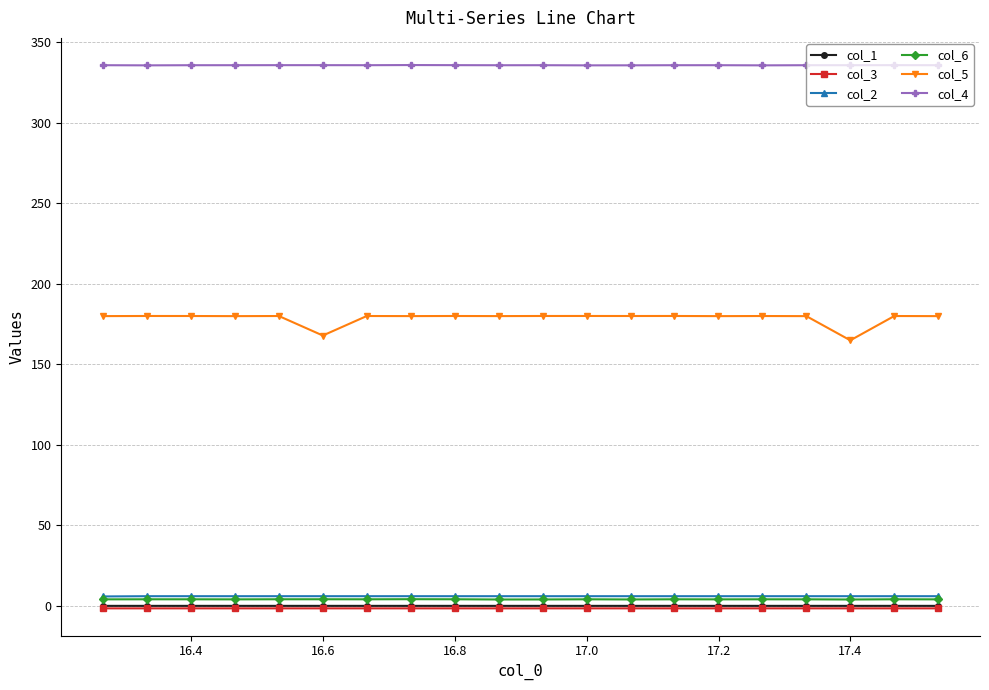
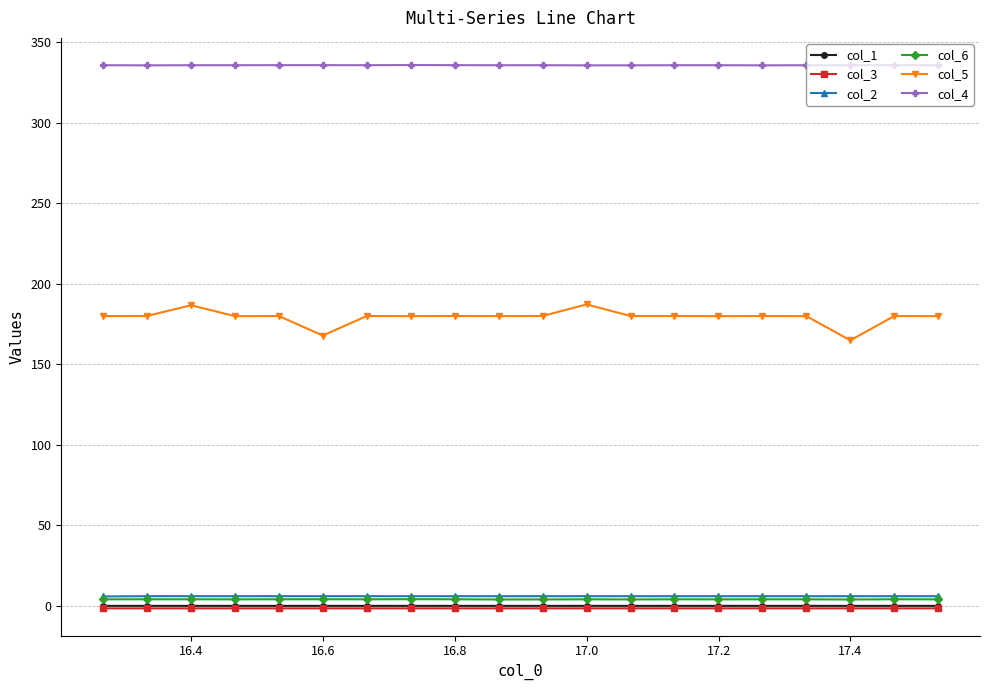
  {
    "col_2": {
      "16.4": 6,
      "16.6": 6,
      "16.8": 6,
      "17.0": 6,
      "17.2": 6,
      "17.4": 6
    },
    "col_6": {
      "16.4": 4,
      "16.6": 4,
      "16.8": 4,
      "17.0": 4,
      "17.2": 4,
      "17.4": 4
    },
    "col_5": {
-     "16.4": 180,
+     "16.4": 187,
      "16.6": 168,
      "16.8": 180,
-     "17.0": 180,
+     "17.0": 187,
      "17.2": 180,
      "17.4": 165
    },
    "col_4": {
      "16.4": 336,
      "16.6": 336,
      "16.8": 336,
      "17.0": 336,
      "17.2": 336
    }
  }
